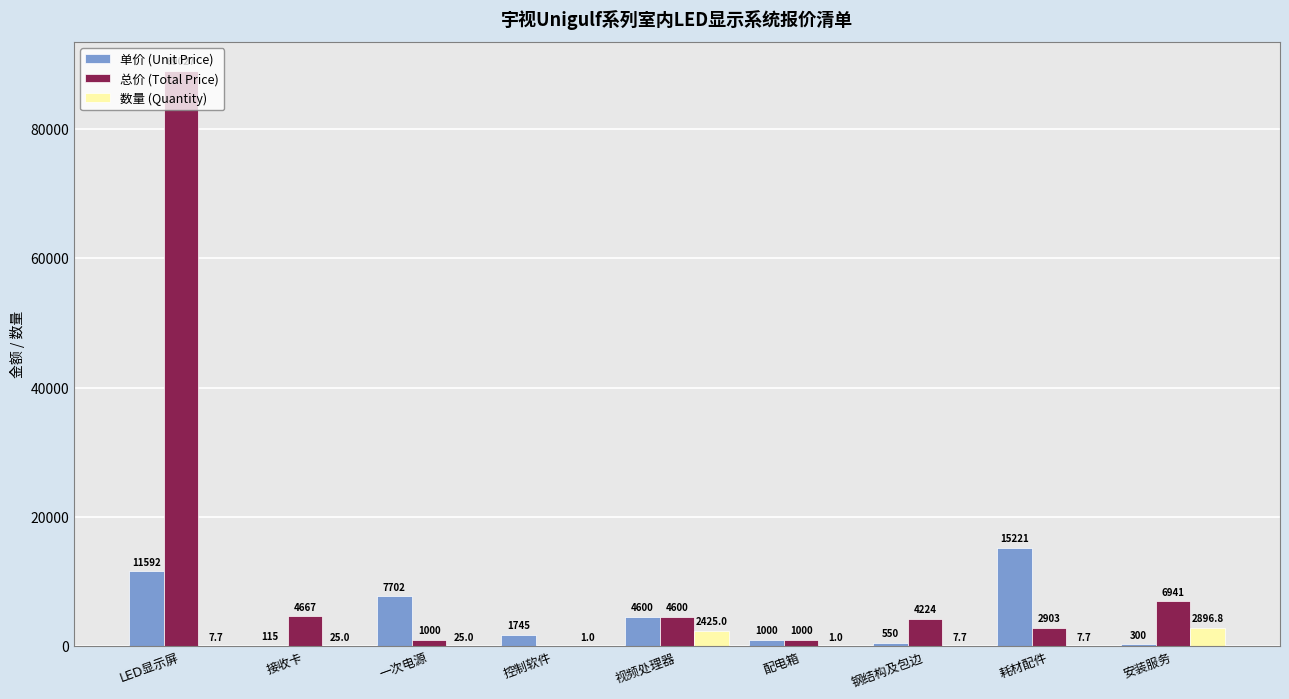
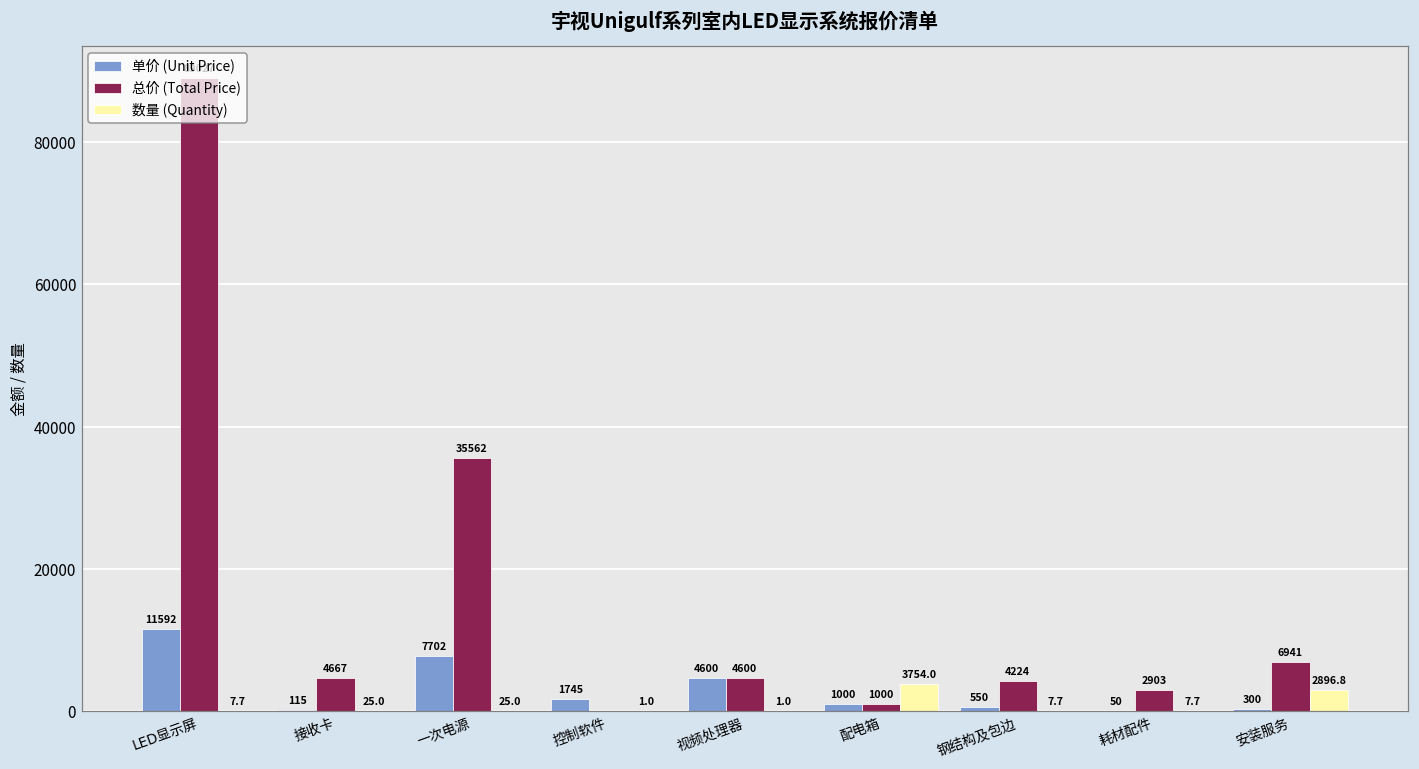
  {
    "单价 (Unit Price)": {
      "LED显示屏": 11592,
      "接收卡": 115,
      "一次电源": 7702,
      "控制软件": 1745,
      "视频处理器": 4600,
      "配电箱": 1000,
      "钢结构及包边": 550,
-     "耗材配件": 15221,
+     "耗材配件": 50,
      "安装服务": 300
    },
    "总价 (Total Price)": {
      "接收卡": 4667,
-     "一次电源": 1000,
+     "一次电源": 35562,
      "视频处理器": 4600,
      "配电箱": 1000,
      "钢结构及包边": 4224,
      "耗材配件": 2903,
      "安装服务": 6941
    },
    "数量 (Quantity)": {
      "LED显示屏": 7.7,
      "接收卡": 25.0,
      "一次电源": 25.0,
      "控制软件": 1.0,
-     "视频处理器": 2425.0,
-     "配电箱": 1.0,
+     "视频处理器": 1.0,
+     "配电箱": 3754.0,
      "钢结构及包边": 7.7,
      "耗材配件": 7.7,
      "安装服务": 2896.8
    }
  }
